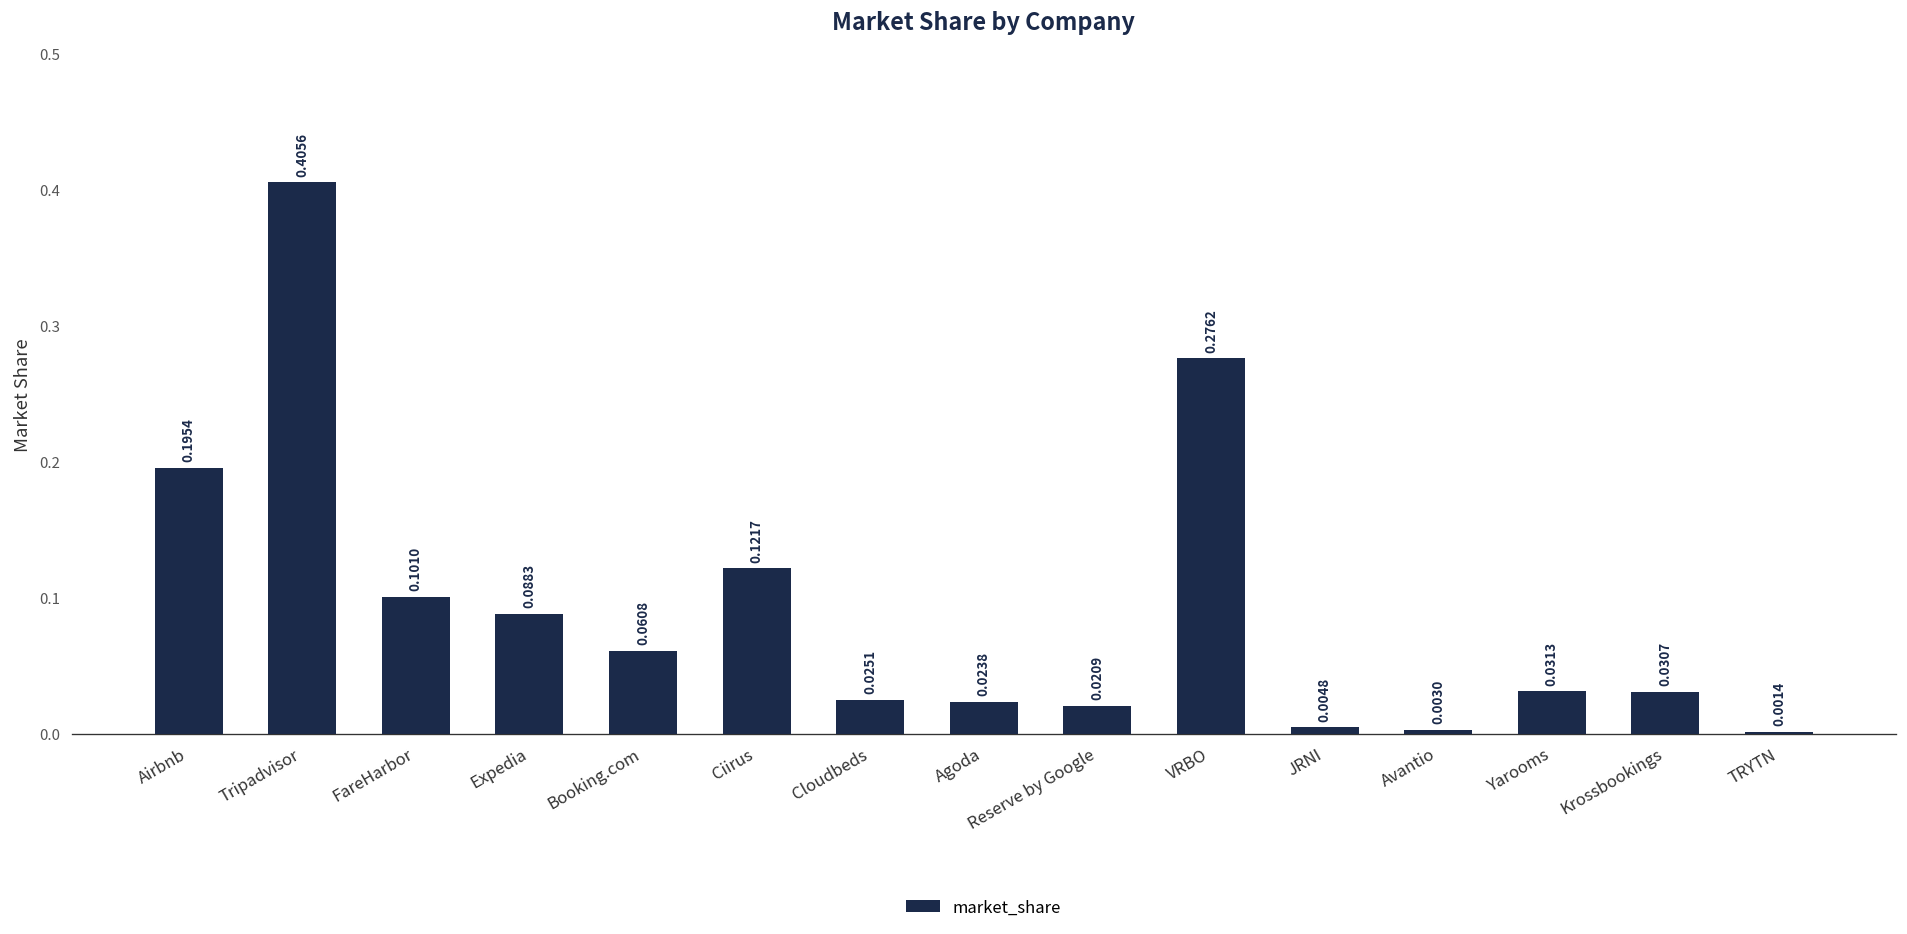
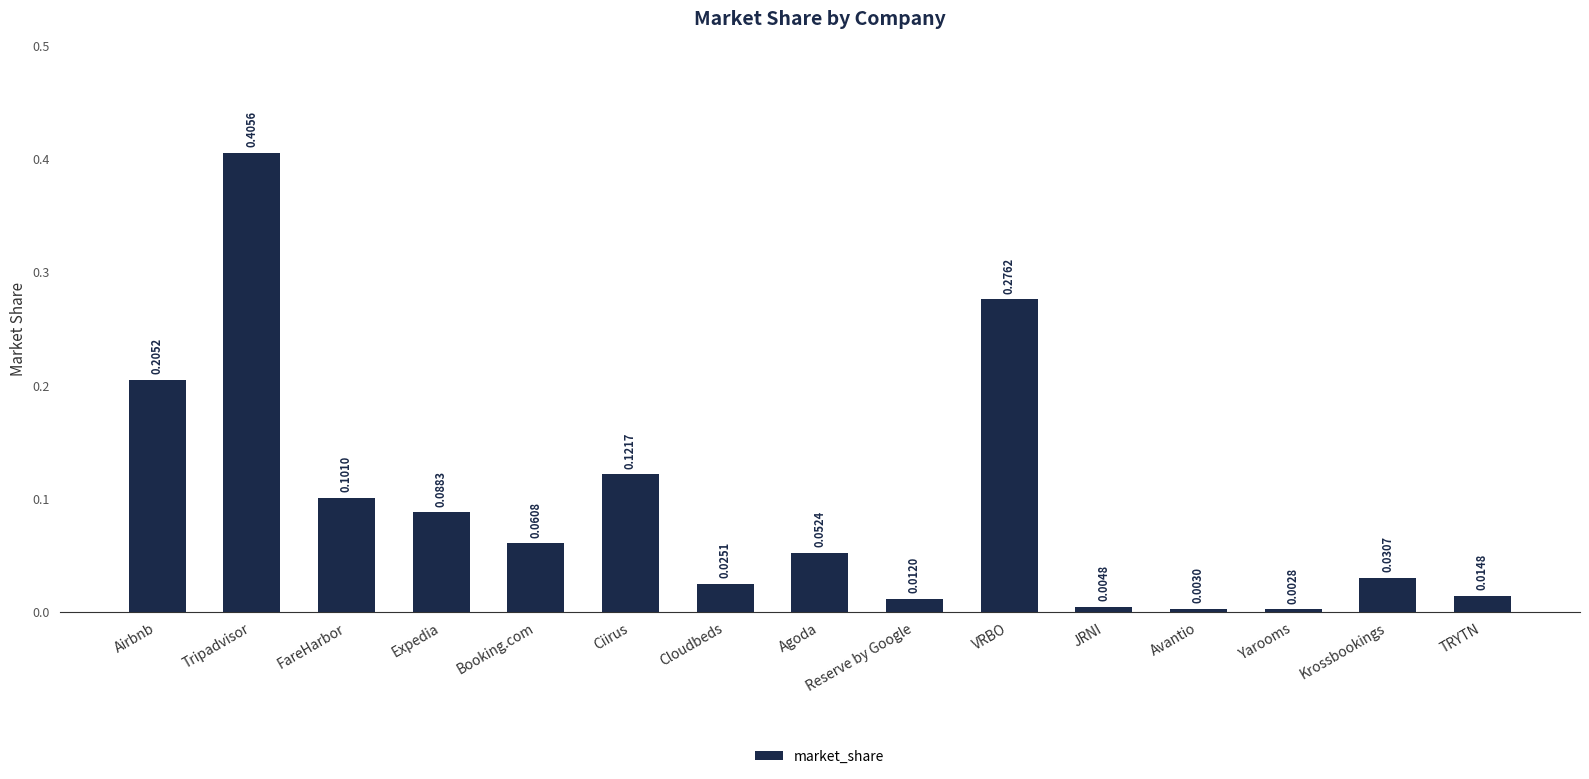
  {
-   "Airbnb": 0.1954,
+   "Airbnb": 0.2052,
    "Tripadvisor": 0.4056,
    "FareHarbor": 0.1010,
    "Expedia": 0.0883,
    "Booking.com": 0.0608,
    "Ciirus": 0.1217,
    "Cloudbeds": 0.0251,
-   "Agoda": 0.0238,
-   "Reserve by Google": 0.0209,
+   "Agoda": 0.0524,
+   "Reserve by Google": 0.0120,
    "VRBO": 0.2762,
    "JRNI": 0.0048,
    "Avantio": 0.0030,
-   "Yarooms": 0.0313,
+   "Yarooms": 0.0028,
    "Krossbookings": 0.0307,
-   "TRYTN": 0.0014
+   "TRYTN": 0.0148
  }
